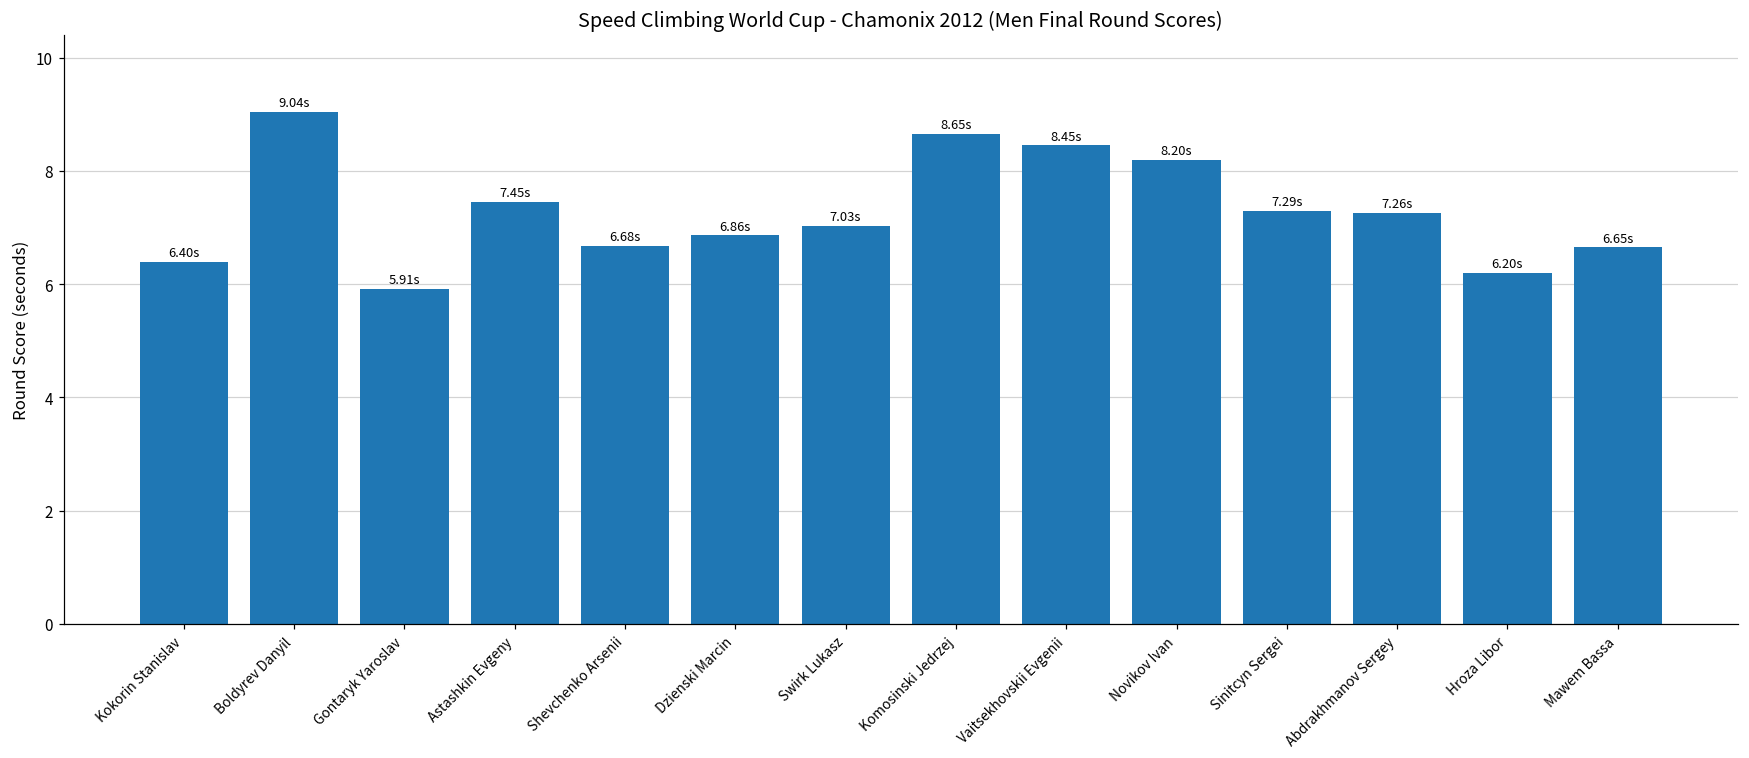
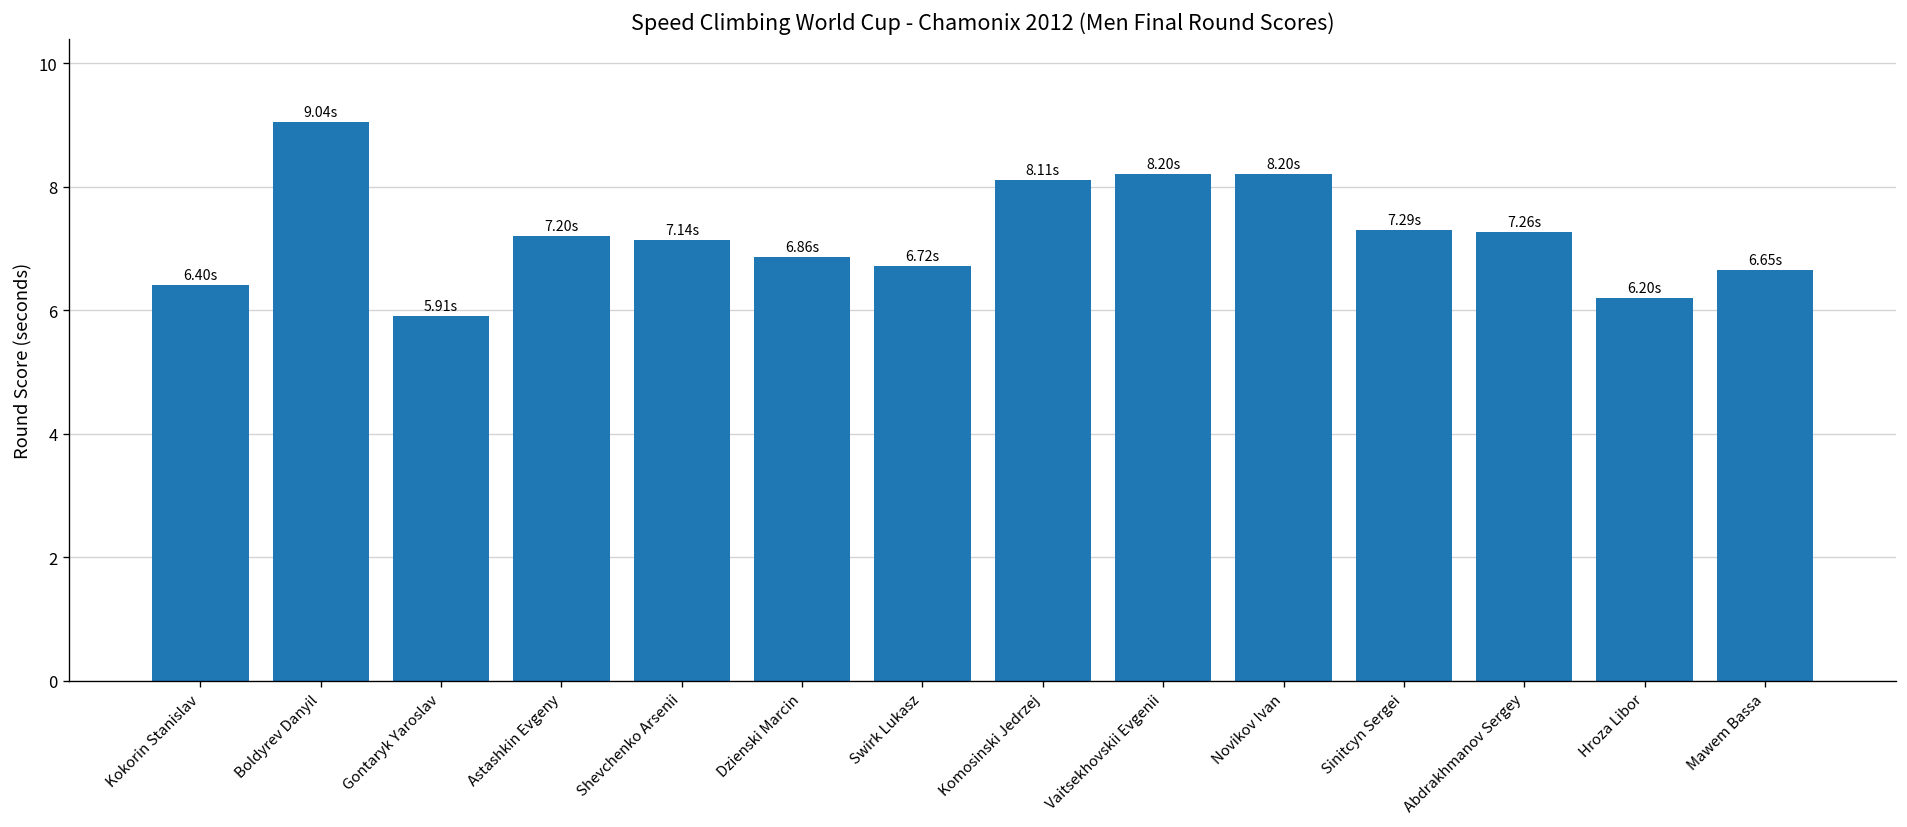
  {
    "Kokorin Stanislav": "6.40s",
    "Boldyrev Danyil": "9.04s",
    "Gontaryk Yaroslav": "5.91s",
-   "Astashkin Evgeny": "7.45s",
-   "Shevchenko Arsenii": "6.68s",
+   "Astashkin Evgeny": "7.20s",
+   "Shevchenko Arsenii": "7.14s",
    "Dzienski Marcin": "6.86s",
-   "Swirk Lukasz": "7.03s",
-   "Komosinski Jedrzej": "8.65s",
-   "Vaitsekhovskii Evgenii": "8.45s",
+   "Swirk Lukasz": "6.72s",
+   "Komosinski Jedrzej": "8.11s",
+   "Vaitsekhovskii Evgenii": "8.20s",
    "Novikov Ivan": "8.20s",
    "Sinitcyn Sergei": "7.29s",
    "Abdrakhmanov Sergey": "7.26s",
    "Hroza Libor": "6.20s",
    "Mawem Bassa": "6.65s"
  }
